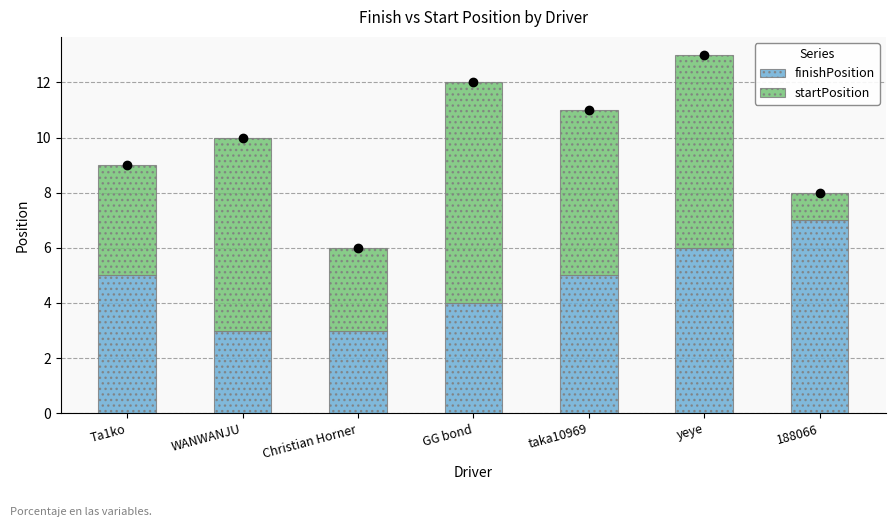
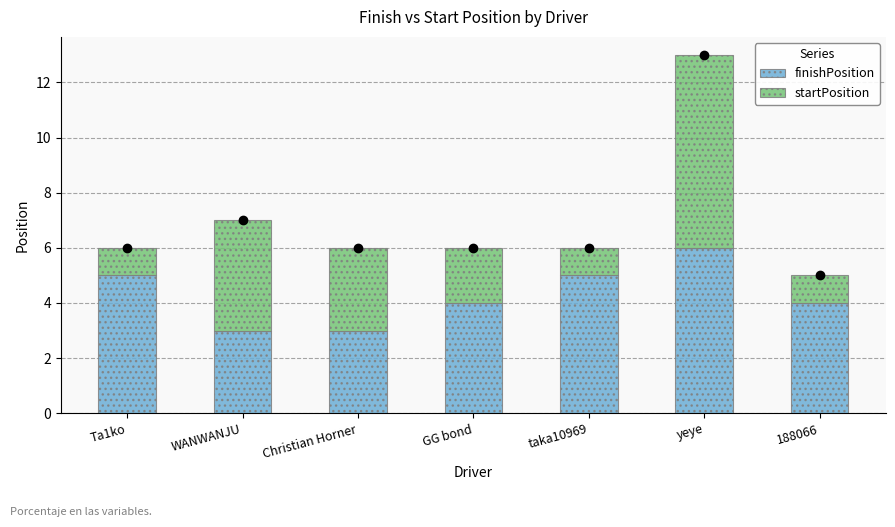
  {
    "finishPosition": {
      "Ta1ko": 5,
      "WANWANJU": 3,
      "Christian Horner": 3,
      "GG bond": 4,
      "taka10969": 5,
      "yeye": 6,
-     "188066": 7
+     "188066": 4
    },
    "startPosition": {
-     "Ta1ko": 4,
-     "WANWANJU": 7,
+     "Ta1ko": 1,
+     "WANWANJU": 4,
      "Christian Horner": 3,
-     "GG bond": 8,
-     "taka10969": 6,
+     "GG bond": 2,
+     "taka10969": 1,
      "yeye": 7,
      "188066": 1
    }
  }
